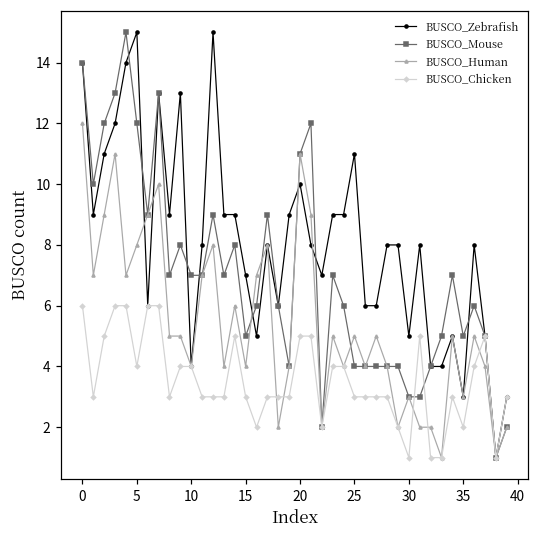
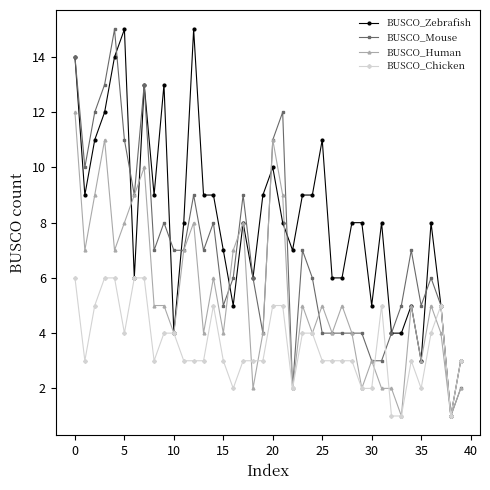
  {
    "BUSCO_Zebrafish": {
      "5": 15,
      "15": 7,
      "20": 10,
      "25": 11,
      "30": 5
    },
    "BUSCO_Mouse": {
-     "5": 12,
+     "5": 11,
      "10": 7,
      "15": 5,
      "25": 4,
      "35": 5
    },
    "BUSCO_Human": {
      "0": 12,
      "5": 8,
      "15": 4,
      "25": 5
    },
    "BUSCO_Chicken": {
      "0": 6,
      "5": 4,
      "15": 3,
      "20": 5,
      "25": 3,
-     "30": 1,
+     "30": 2,
      "35": 2
    }
  }
